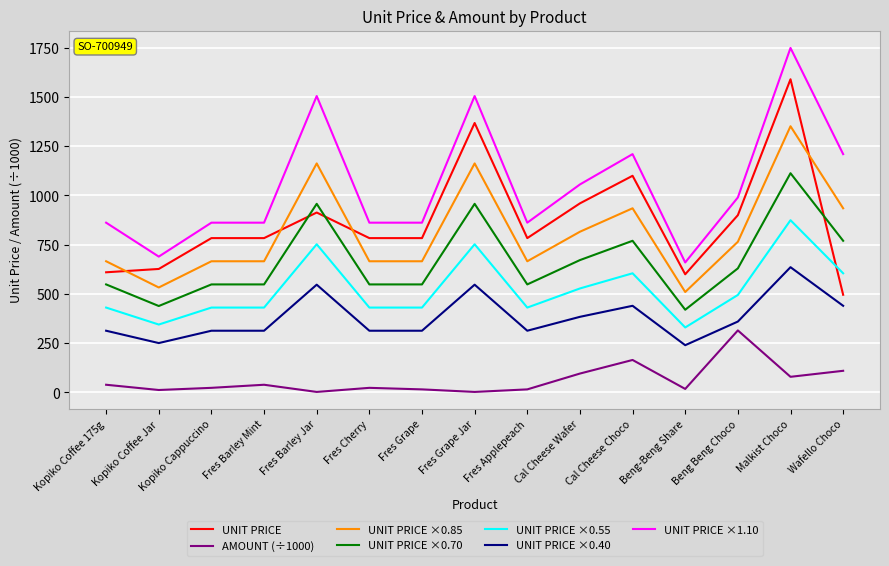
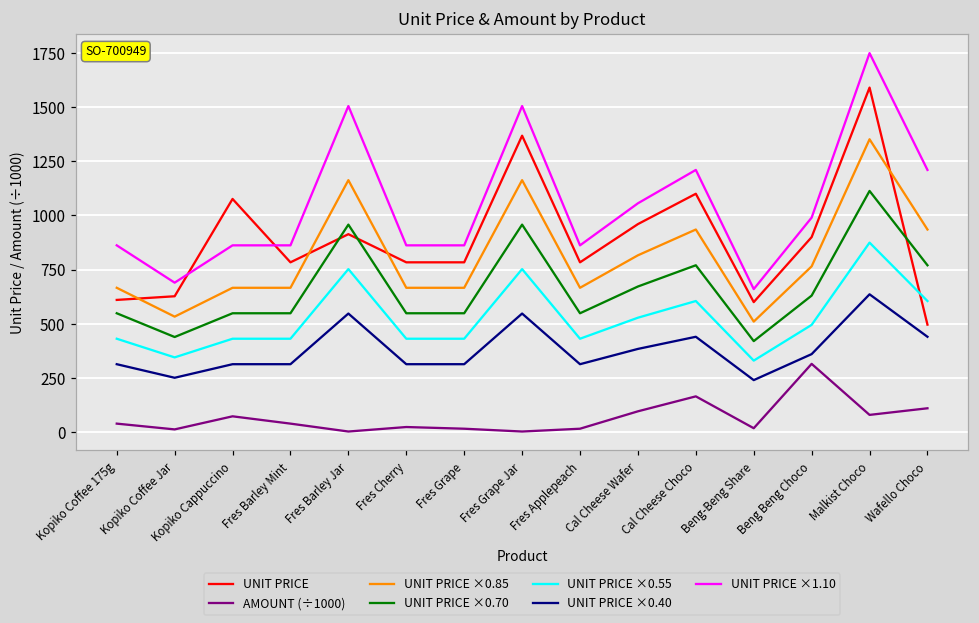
  {
    "UNIT PRICE": {
      "Kopiko Coffee 175g": 610,
      "Kopiko Coffee Jar": 630,
-     "Kopiko Cappuccino": 780,
+     "Kopiko Cappuccino": 1080,
      "Fres Barley Mint": 780,
      "Fres Barley Jar": 910,
      "Fres Cherry": 780,
      "Fres Grape": 780,
      "Fres Grape Jar": 1370,
      "Fres Applepeach": 780,
      "Cal Cheese Wafer": 960,
      "Cal Cheese Choco": 1100,
      "Beng-Beng Share": 600,
      "Beng Beng Choco": 900,
      "Malkist Choco": 1590,
      "Wafello Choco": 500
    },
    "AMOUNT (÷1000)": {
      "Kopiko Coffee 175g": 40,
      "Kopiko Coffee Jar": 10,
-     "Kopiko Cappuccino": 20,
+     "Kopiko Cappuccino": 70,
      "Fres Barley Mint": 40,
      "Fres Barley Jar": 0,
      "Fres Cherry": 20,
      "Fres Grape": 20,
      "Fres Grape Jar": 0,
      "Fres Applepeach": 20,
      "Cal Cheese Wafer": 100,
      "Cal Cheese Choco": 170,
      "Beng-Beng Share": 20,
      "Beng Beng Choco": 320,
      "Malkist Choco": 80,
      "Wafello Choco": 110
    },
    "UNIT PRICE ×0.85": {
      "Kopiko Coffee 175g": 670,
      "Kopiko Coffee Jar": 530,
      "Kopiko Cappuccino": 670,
      "Fres Barley Mint": 670,
      "Fres Barley Jar": 1160,
      "Fres Cherry": 670,
      "Fres Grape": 670,
      "Fres Grape Jar": 1160,
      "Fres Applepeach": 670,
      "Cal Cheese Wafer": 820,
      "Cal Cheese Choco": 940,
      "Beng-Beng Share": 510,
      "Beng Beng Choco": 770,
      "Malkist Choco": 1350,
      "Wafello Choco": 940
    },
    "UNIT PRICE ×0.70": {
      "Kopiko Coffee 175g": 550,
      "Kopiko Coffee Jar": 440,
      "Kopiko Cappuccino": 550,
      "Fres Barley Mint": 550,
      "Fres Barley Jar": 960,
      "Fres Cherry": 550,
      "Fres Grape": 550,
      "Fres Grape Jar": 960,
      "Fres Applepeach": 550,
      "Cal Cheese Wafer": 670,
      "Cal Cheese Choco": 770,
      "Beng-Beng Share": 420,
      "Beng Beng Choco": 630,
      "Malkist Choco": 1110,
      "Wafello Choco": 770
    },
    "UNIT PRICE ×0.55": {
      "Kopiko Coffee 175g": 430,
      "Kopiko Coffee Jar": 340,
      "Kopiko Cappuccino": 430,
      "Fres Barley Mint": 430,
      "Fres Barley Jar": 750,
      "Fres Cherry": 430,
      "Fres Grape": 430,
      "Fres Grape Jar": 750,
      "Fres Applepeach": 430,
      "Cal Cheese Wafer": 530,
      "Cal Cheese Choco": 610,
      "Beng-Beng Share": 330,
      "Beng Beng Choco": 500,
      "Malkist Choco": 870,
      "Wafello Choco": 610
    },
    "UNIT PRICE ×0.40": {
      "Kopiko Coffee 175g": 310,
      "Kopiko Coffee Jar": 250,
      "Kopiko Cappuccino": 310,
      "Fres Barley Mint": 310,
      "Fres Barley Jar": 550,
      "Fres Cherry": 310,
      "Fres Grape": 310,
      "Fres Grape Jar": 550,
      "Fres Applepeach": 310,
      "Cal Cheese Wafer": 380,
      "Cal Cheese Choco": 440,
      "Beng-Beng Share": 240,
      "Beng Beng Choco": 360,
      "Malkist Choco": 640,
      "Wafello Choco": 440
    },
    "UNIT PRICE ×1.10": {
      "Kopiko Coffee 175g": 860,
      "Kopiko Coffee Jar": 690,
      "Kopiko Cappuccino": 860,
      "Fres Barley Mint": 860,
      "Fres Barley Jar": 1500,
      "Fres Cherry": 860,
      "Fres Grape": 860,
      "Fres Grape Jar": 1500,
      "Fres Applepeach": 860,
      "Cal Cheese Wafer": 1060,
      "Cal Cheese Choco": 1210,
      "Beng-Beng Share": 660,
      "Beng Beng Choco": 990,
      "Malkist Choco": 1750,
      "Wafello Choco": 1210
    }
  }
